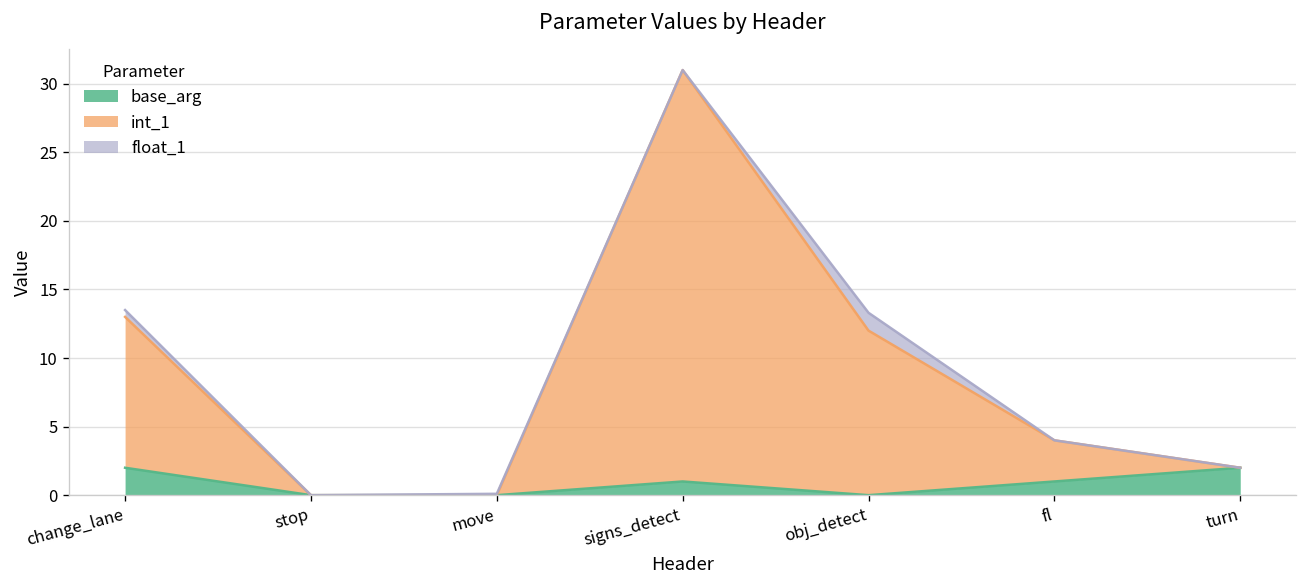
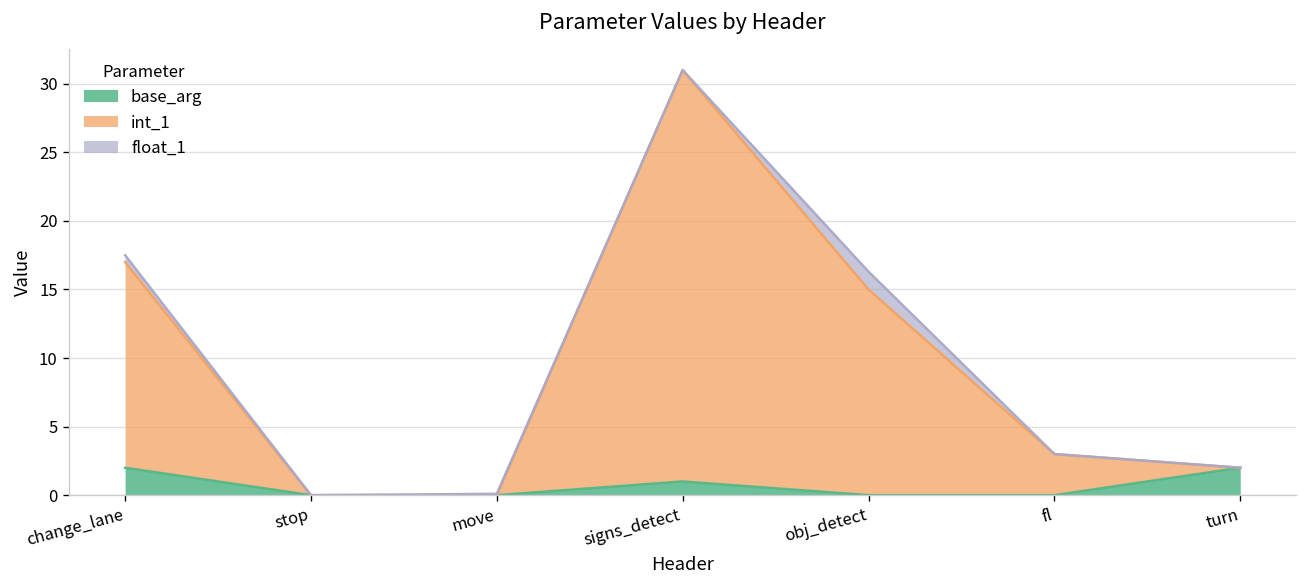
  {
    "base_arg": {
      "change_lane": 2,
      "signs_detect": 1,
      "obj_detect": 0,
-     "fl": 1
+     "fl": 0
    },
    "int_1": {
-     "change_lane": 11,
-     "obj_detect": 12
+     "change_lane": 15,
+     "obj_detect": 15
    },
    "float_1": {
      "change_lane": 0.5,
      "obj_detect": 1.3
    }
  }
